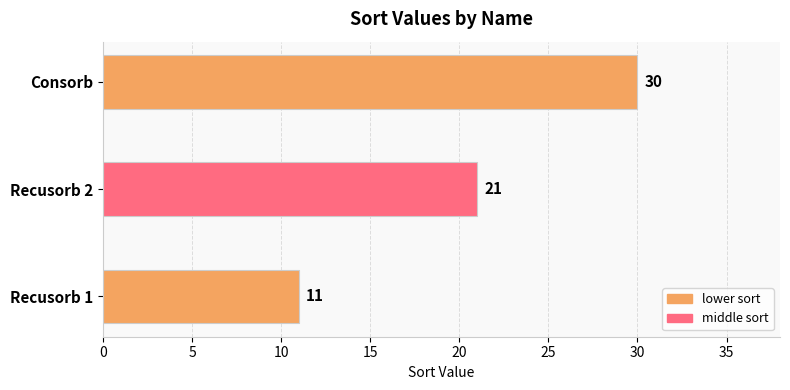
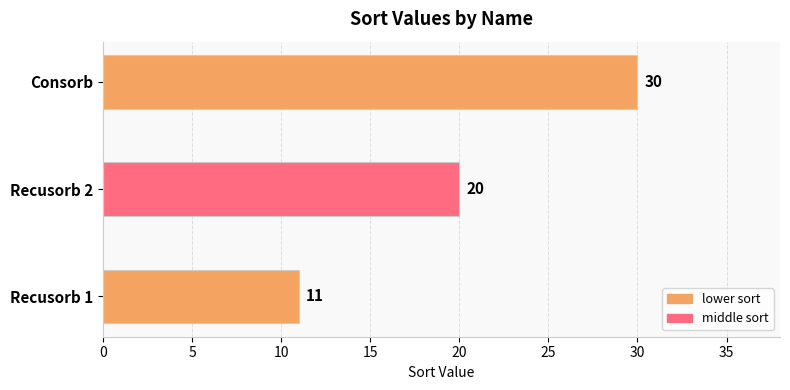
  {
    "Consorb": 30,
-   "Recusorb 2": 21,
+   "Recusorb 2": 20,
    "Recusorb 1": 11
  }
